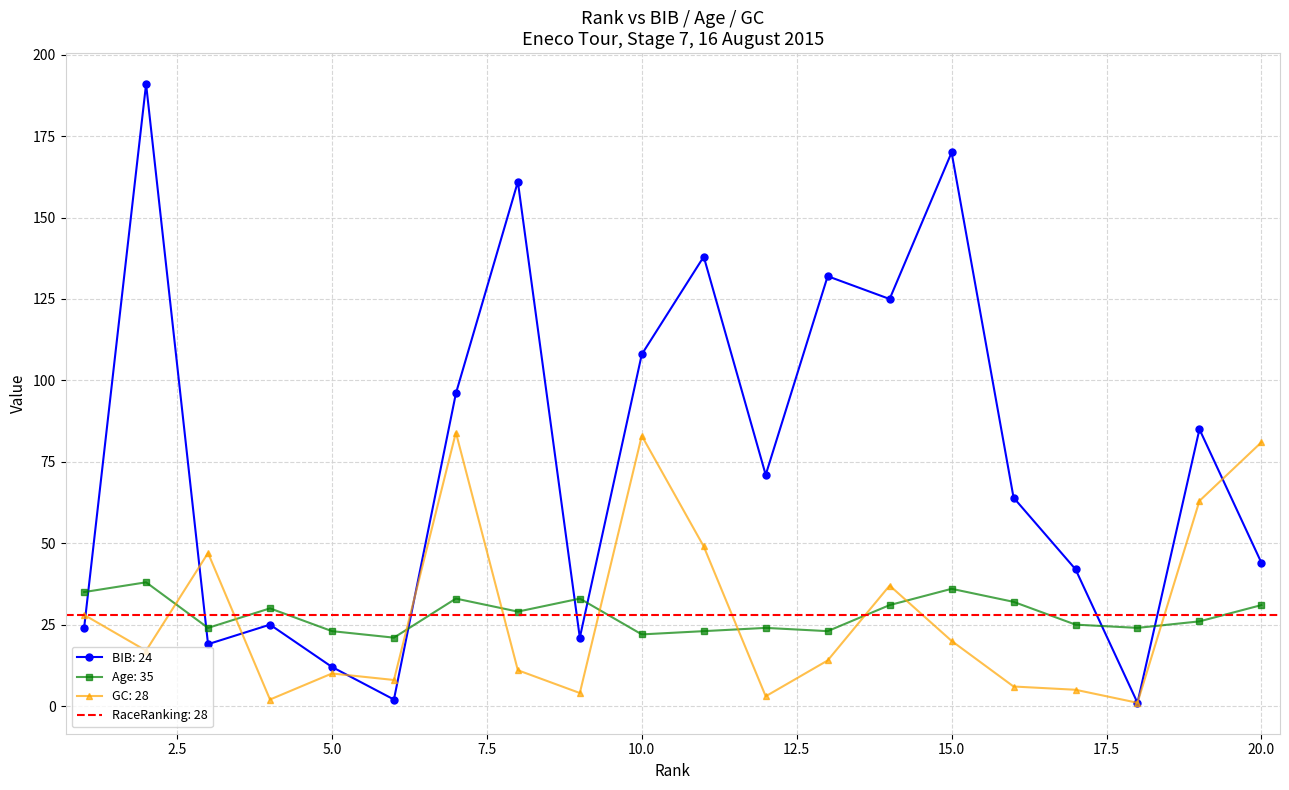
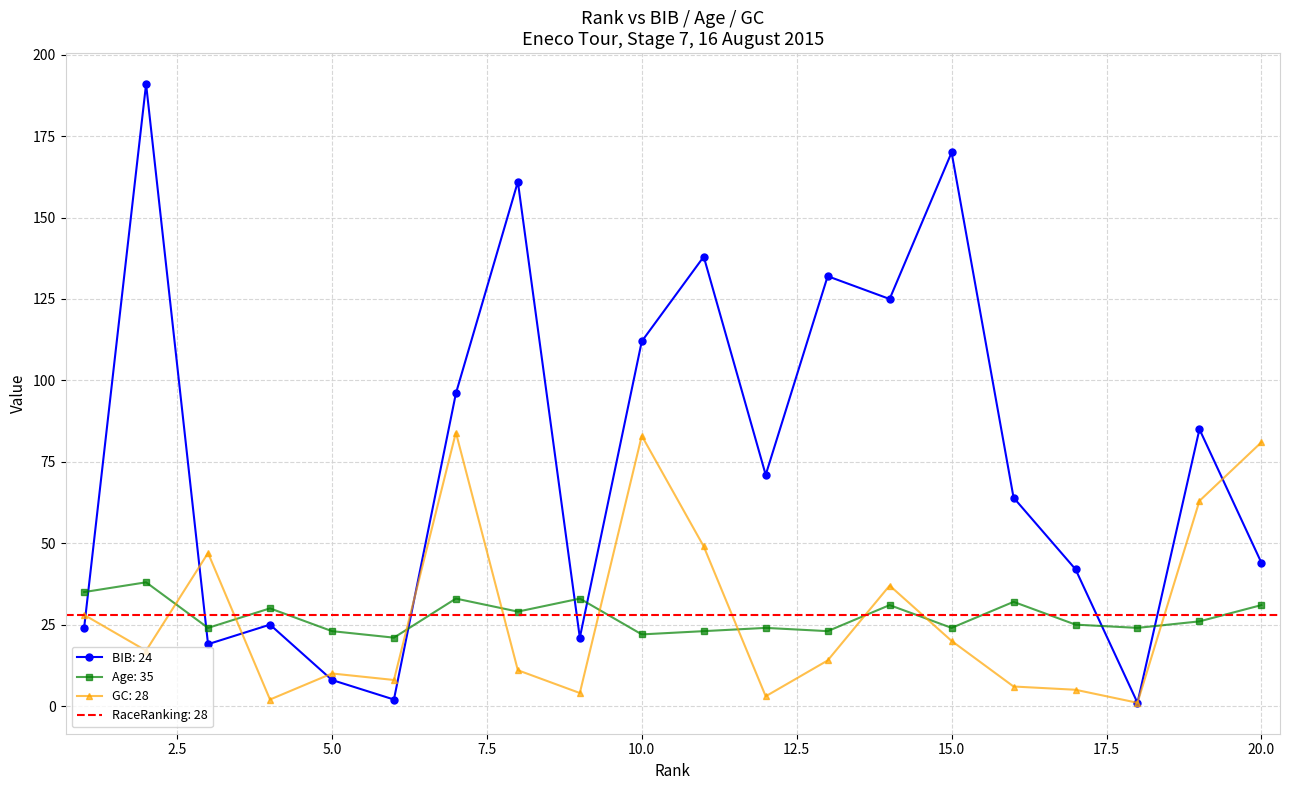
  {
    "BIB: 24": {
-     "5.0": 12,
-     "10.0": 108,
+     "5.0": 8,
+     "10.0": 112,
      "15.0": 170,
      "20.0": 44
    },
    "Age: 35": {
      "5.0": 23,
      "10.0": 22,
-     "15.0": 36,
+     "15.0": 24,
      "20.0": 31
    },
    "GC: 28": {
      "5.0": 10,
      "10.0": 83,
      "15.0": 20,
      "20.0": 81
    }
  }
